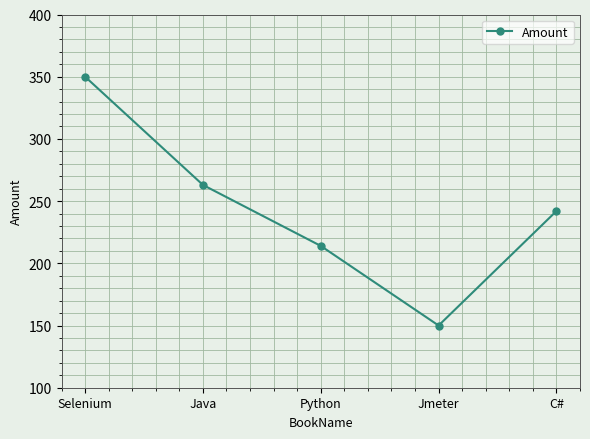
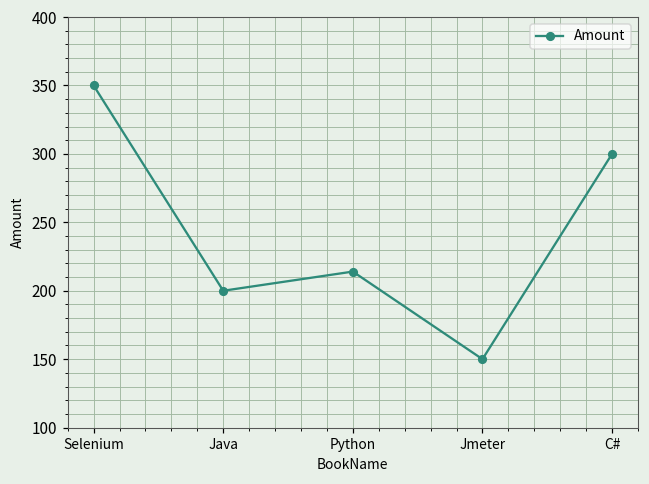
  {
    "Selenium": 350,
-   "Java": 263,
+   "Java": 200,
    "Python": 214,
    "Jmeter": 150,
-   "C#": 242
+   "C#": 300
  }
